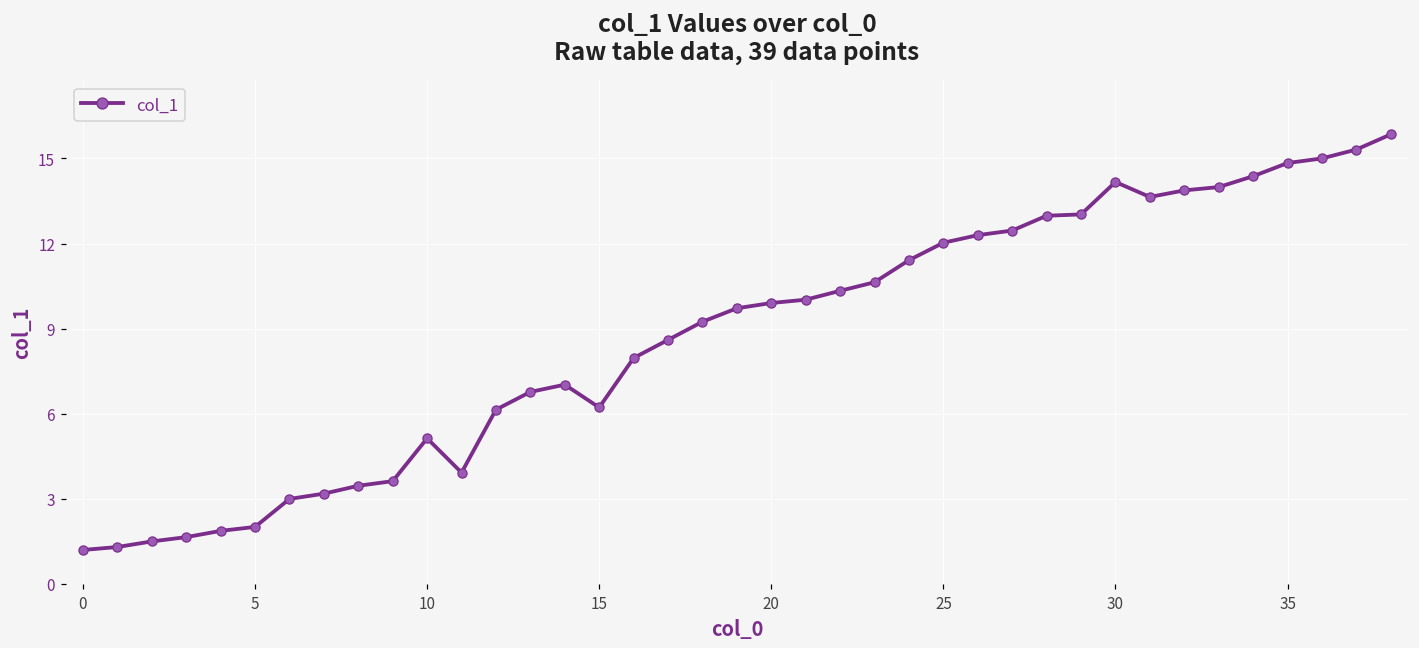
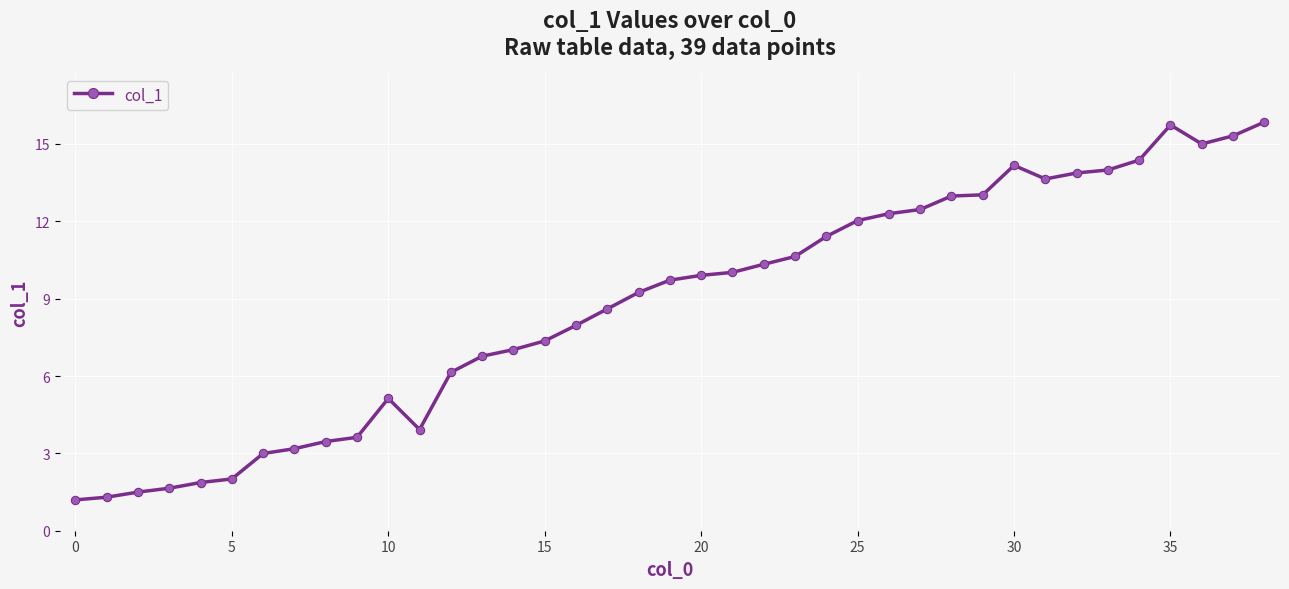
  {
    "0": 1.2,
    "5": 2.0,
    "10": 5.1,
-   "15": 6.2,
+   "15": 7.4,
    "20": 9.9,
    "25": 12.0,
    "30": 14.2,
-   "35": 14.8
+   "35": 15.7
  }
